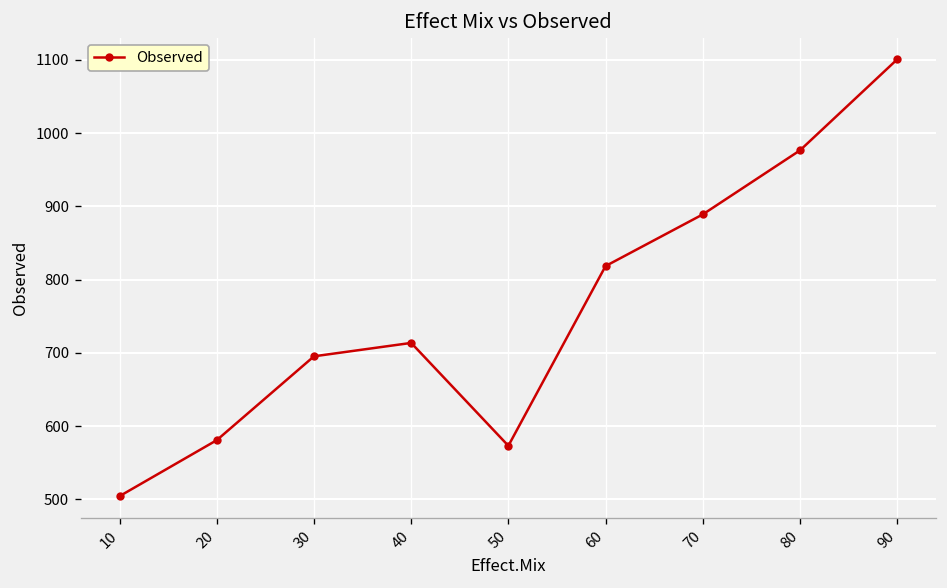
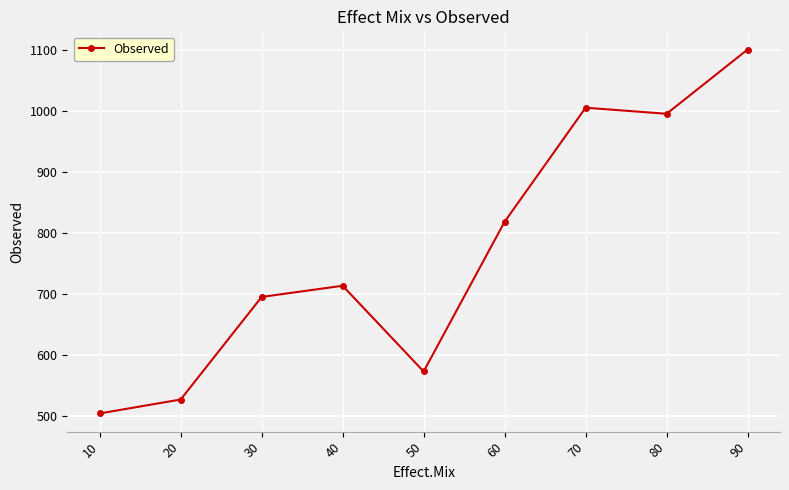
  {
    "10": 500,
-   "20": 580,
+   "20": 530,
    "30": 700,
    "40": 710,
    "50": 570,
    "60": 820,
-   "70": 890,
-   "80": 980,
+   "70": 1010,
+   "80": 1000,
    "90": 1100
  }
